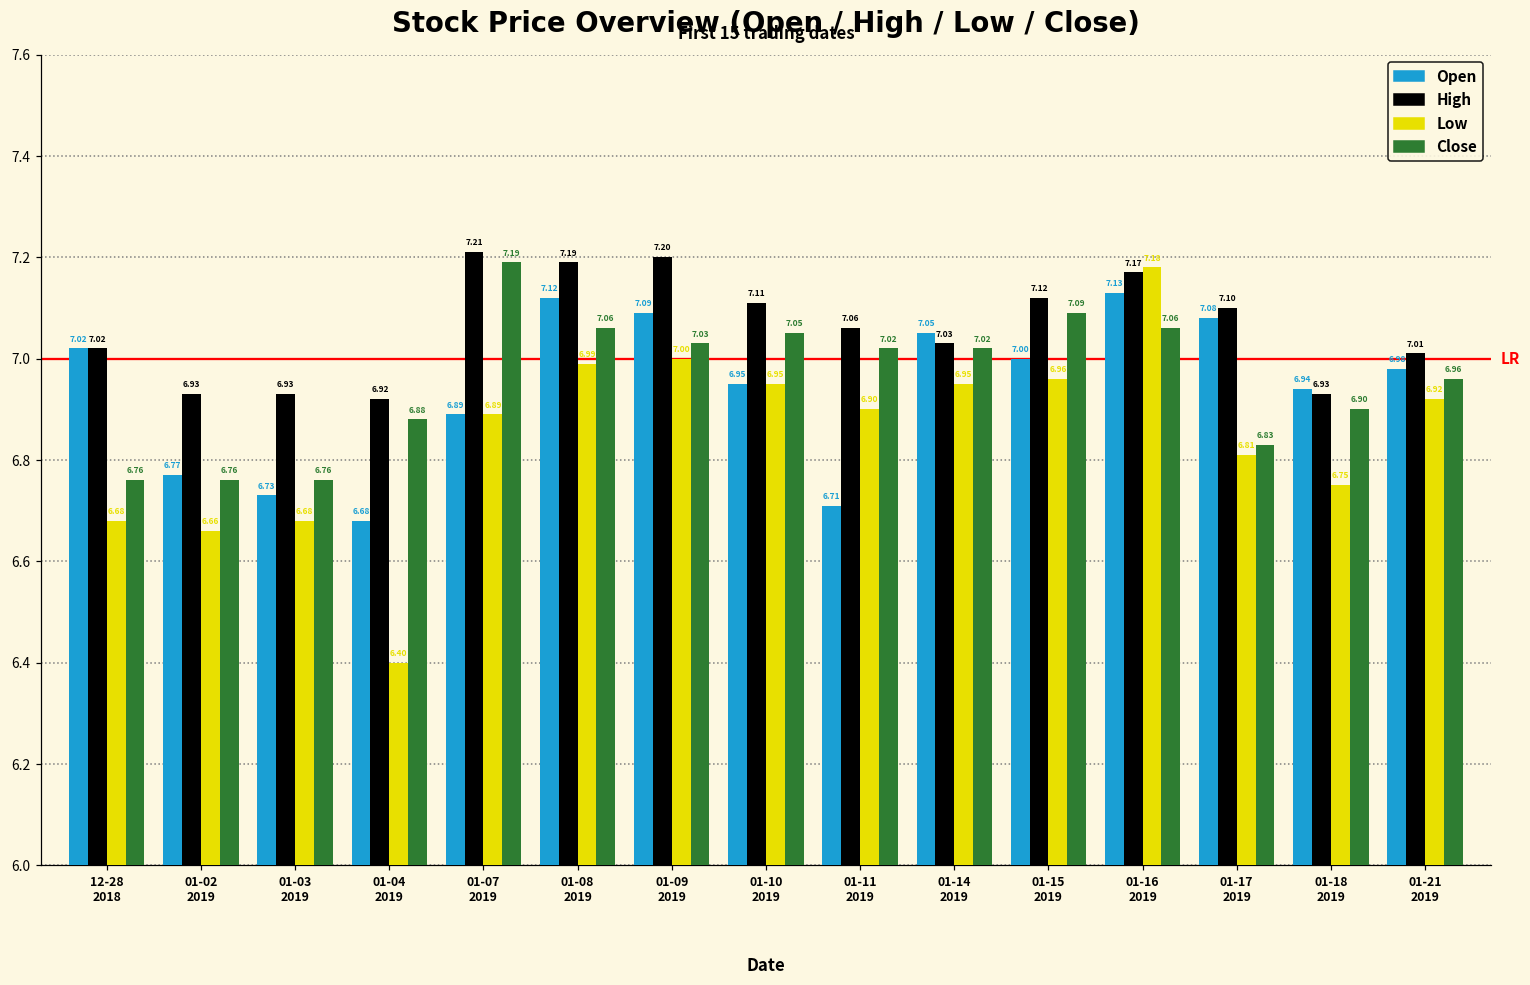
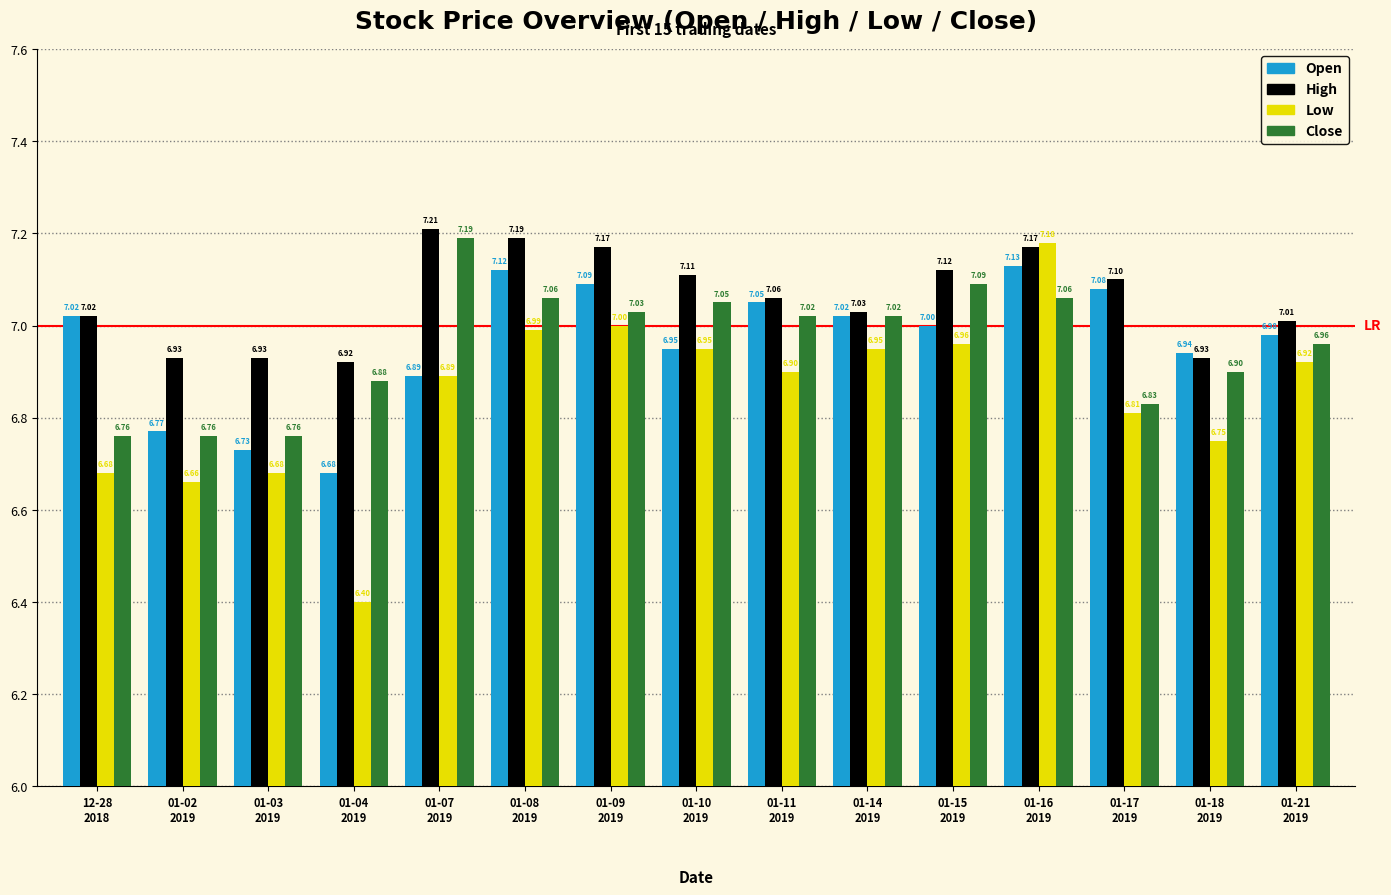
  {
    "Open": {
      "12-28 2018": 7.02,
      "01-02 2019": 6.77,
      "01-03 2019": 6.73,
      "01-04 2019": 6.68,
      "01-07 2019": 6.89,
      "01-08 2019": 7.12,
      "01-09 2019": 7.09,
      "01-10 2019": 6.95,
-     "01-11 2019": 6.71,
-     "01-14 2019": 7.05,
+     "01-11 2019": 7.05,
+     "01-14 2019": 7.02,
      "01-15 2019": 7.00,
      "01-16 2019": 7.13,
      "01-17 2019": 7.08,
      "01-18 2019": 6.94,
      "01-21 2019": 6.98
    },
    "High": {
      "12-28 2018": 7.02,
      "01-02 2019": 6.93,
      "01-03 2019": 6.93,
      "01-04 2019": 6.92,
      "01-07 2019": 7.21,
      "01-08 2019": 7.19,
-     "01-09 2019": 7.20,
+     "01-09 2019": 7.17,
      "01-10 2019": 7.11,
      "01-11 2019": 7.06,
      "01-14 2019": 7.03,
      "01-15 2019": 7.12,
      "01-16 2019": 7.17,
      "01-17 2019": 7.10,
      "01-18 2019": 6.93,
      "01-21 2019": 7.01
    },
    "Low": {
      "12-28 2018": 6.68,
      "01-02 2019": 6.66,
      "01-03 2019": 6.68,
      "01-04 2019": 6.40,
      "01-07 2019": 6.89,
      "01-08 2019": 6.99,
      "01-09 2019": 7.00,
      "01-10 2019": 6.95,
      "01-11 2019": 6.90,
      "01-14 2019": 6.95,
      "01-15 2019": 6.96,
      "01-16 2019": 7.18,
      "01-17 2019": 6.81,
      "01-18 2019": 6.75,
      "01-21 2019": 6.92
    },
    "Close": {
      "12-28 2018": 6.76,
      "01-02 2019": 6.76,
      "01-03 2019": 6.76,
      "01-04 2019": 6.88,
      "01-07 2019": 7.19,
      "01-08 2019": 7.06,
      "01-09 2019": 7.03,
      "01-10 2019": 7.05,
      "01-11 2019": 7.02,
      "01-14 2019": 7.02,
      "01-15 2019": 7.09,
      "01-16 2019": 7.06,
      "01-17 2019": 6.83,
      "01-18 2019": 6.90,
      "01-21 2019": 6.96
    }
  }
